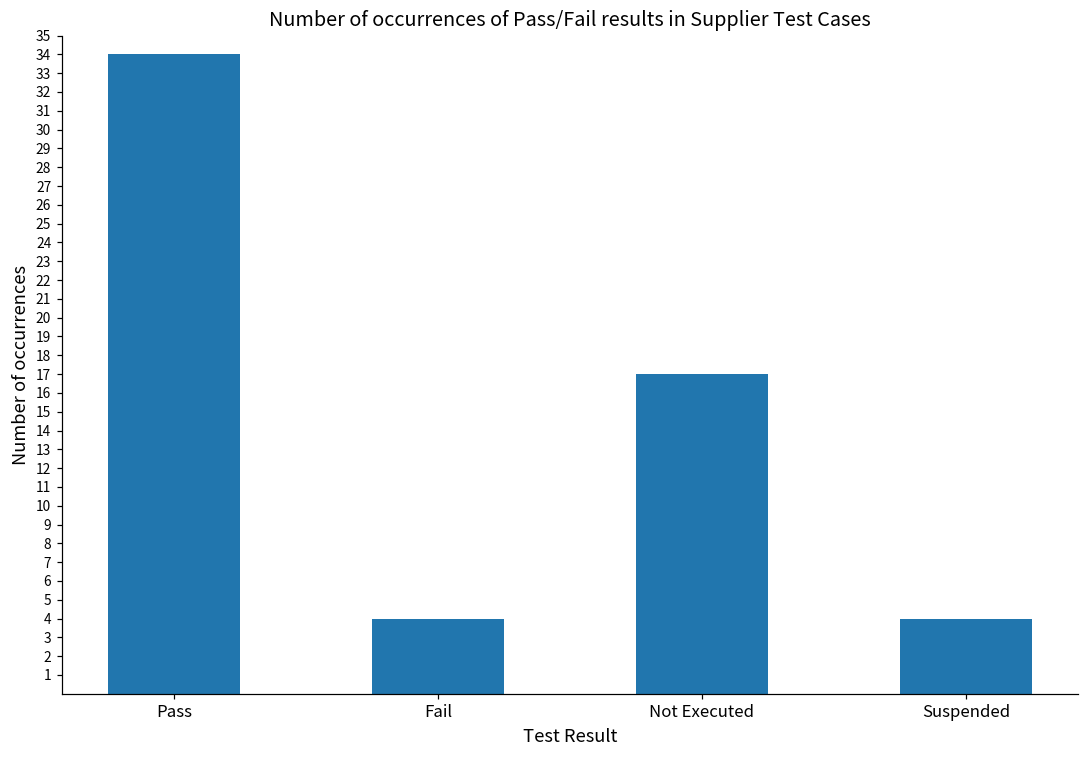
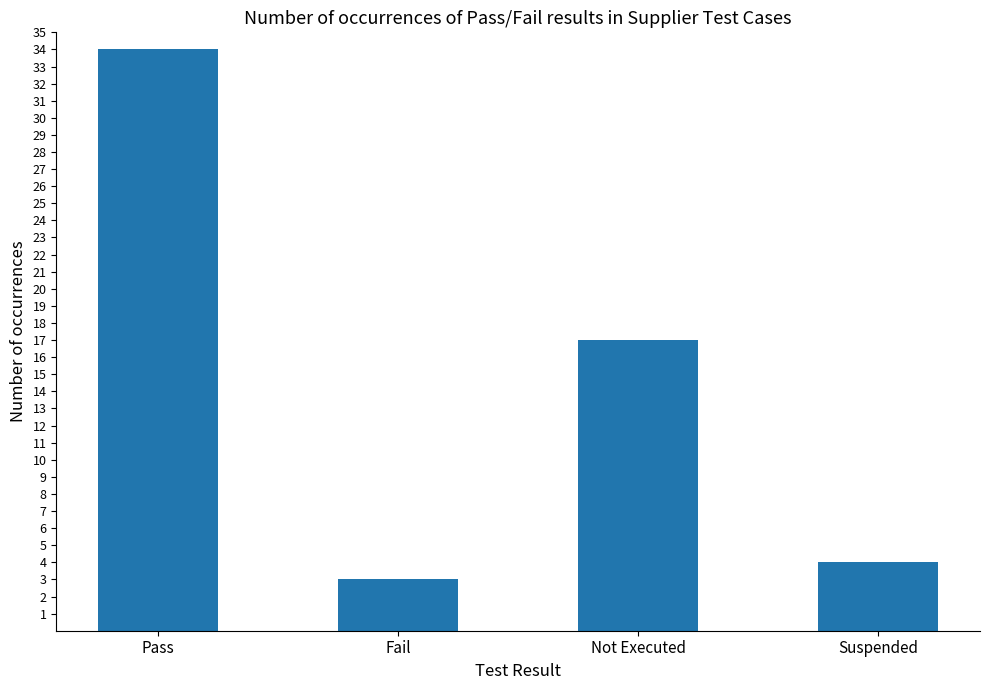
  {
    "Pass": 34,
-   "Fail": 4,
+   "Fail": 3,
    "Not Executed": 17,
    "Suspended": 4
  }
